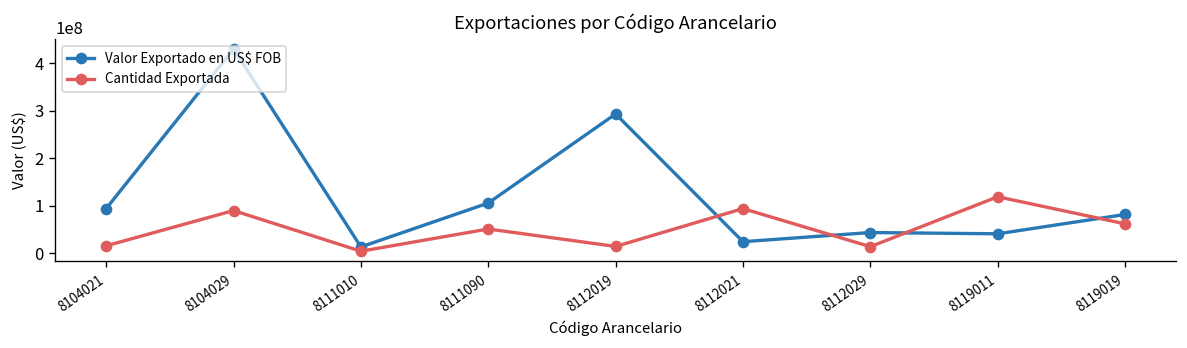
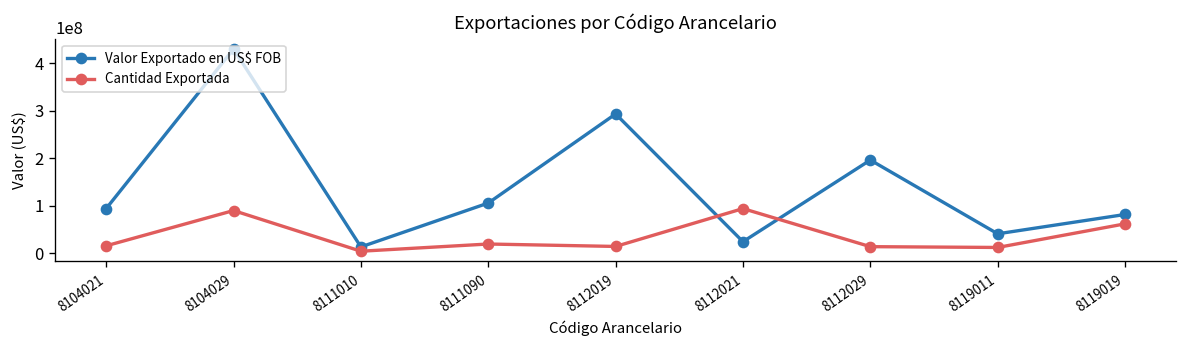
  {
    "Valor Exportado en US$ FOB": {
      "8104021": 90000000,
      "8111010": 10000000,
      "8111090": 110000000,
      "8112019": 290000000,
      "8112021": 20000000,
-     "8112029": 40000000,
+     "8112029": 200000000,
      "8119011": 40000000,
      "8119019": 80000000
    },
    "Cantidad Exportada": {
      "8104021": 20000000,
      "8104029": 90000000,
      "8111010": 0,
-     "8111090": 50000000,
+     "8111090": 20000000,
      "8112019": 10000000,
      "8112021": 90000000,
      "8112029": 10000000,
-     "8119011": 120000000,
+     "8119011": 10000000,
      "8119019": 60000000
    }
  }
